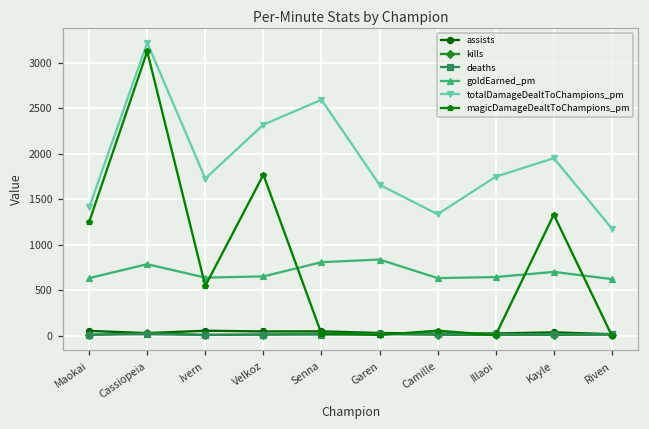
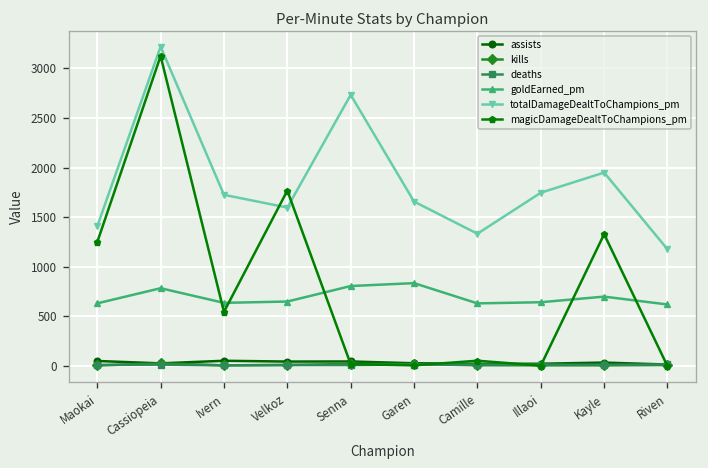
  {
    "totalDamageDealtToChampions_pm": {
      "Maokai": 1400,
      "Cassiopeia": 3200,
      "Ivern": 1700,
-     "Velkoz": 2300,
-     "Senna": 2600,
+     "Velkoz": 1600,
+     "Senna": 2700,
      "Garen": 1700,
      "Camille": 1300,
      "Illaoi": 1700,
      "Kayle": 1900,
      "Riven": 1200
    }
  }
